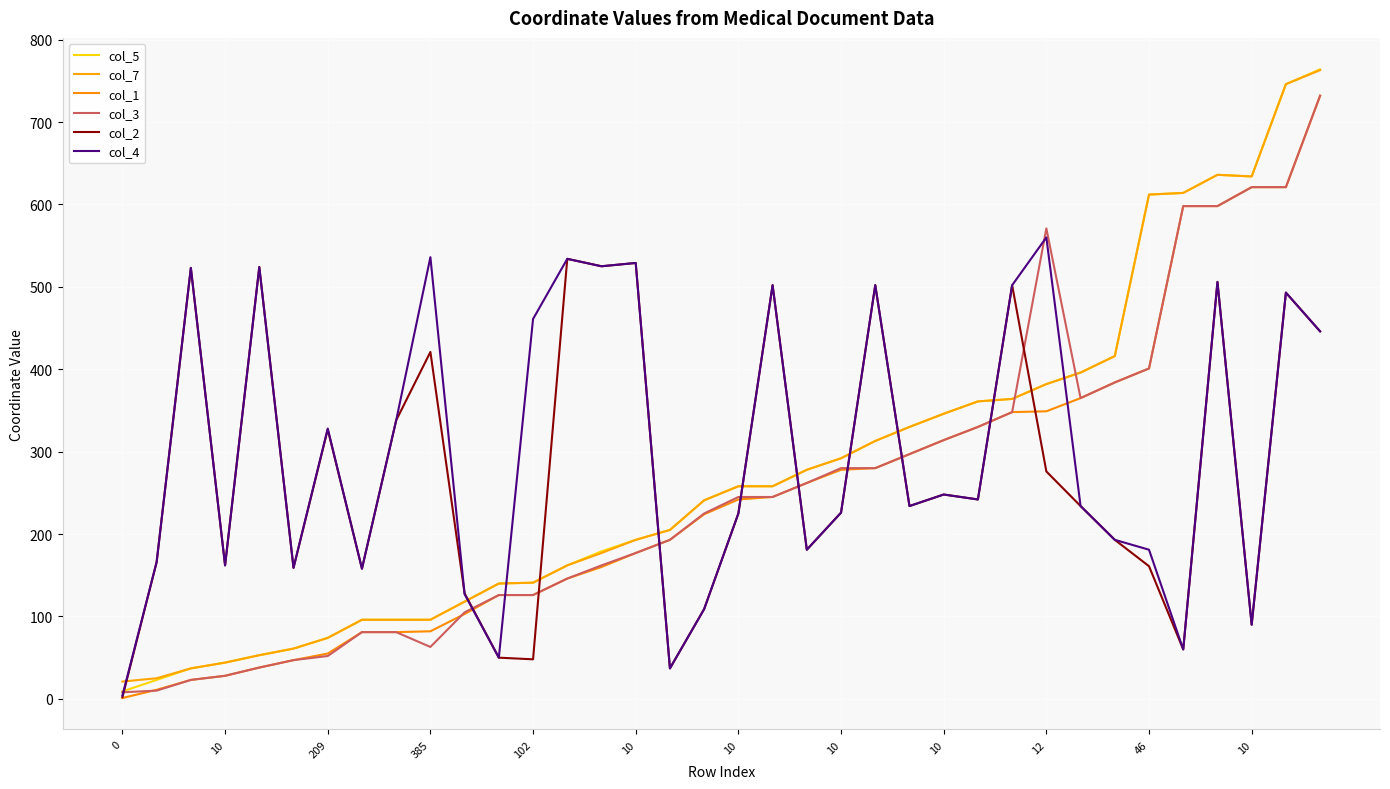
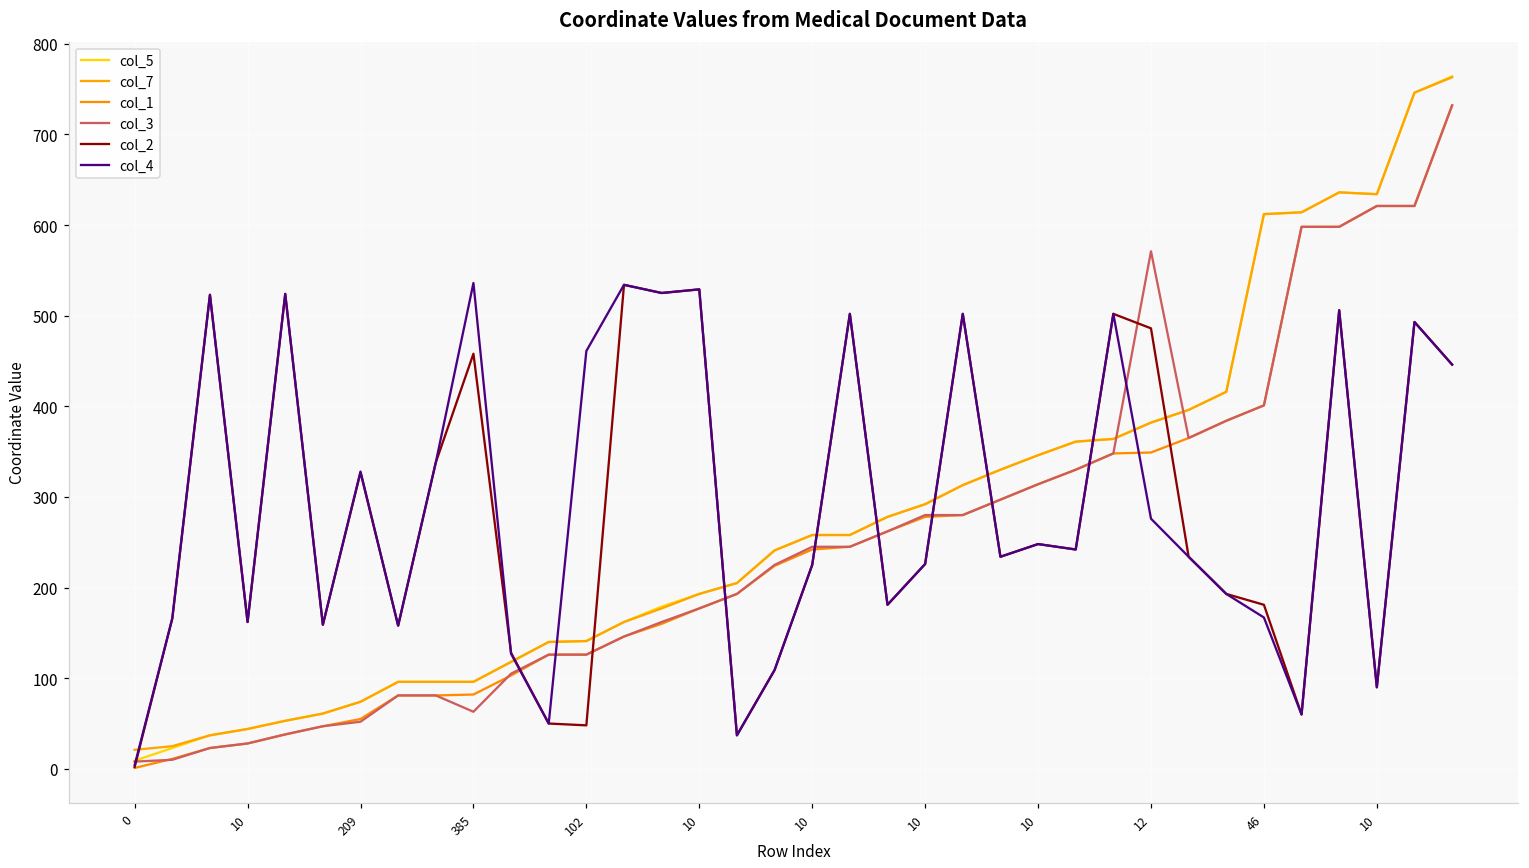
  {
    "col_3": {
      "385": 60,
      "12": 570
    },
    "col_2": {
-     "385": 420,
+     "385": 460,
      "102": 50,
-     "12": 280,
-     "46": 160
+     "12": 490,
+     "46": 180
    },
    "col_4": {
      "385": 540,
      "102": 460,
-     "12": 560,
-     "46": 180
+     "12": 280,
+     "46": 170
    }
  }
